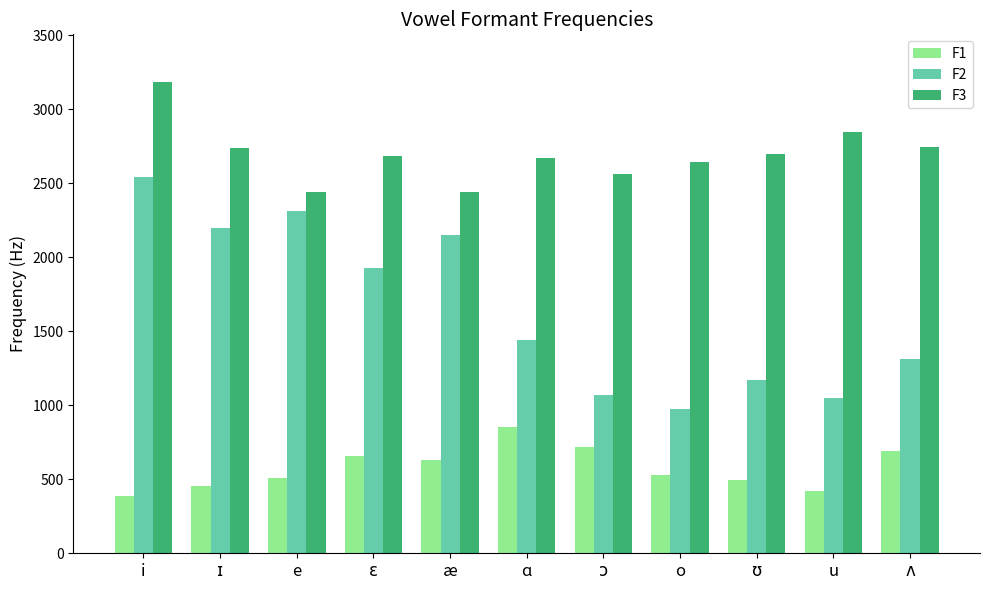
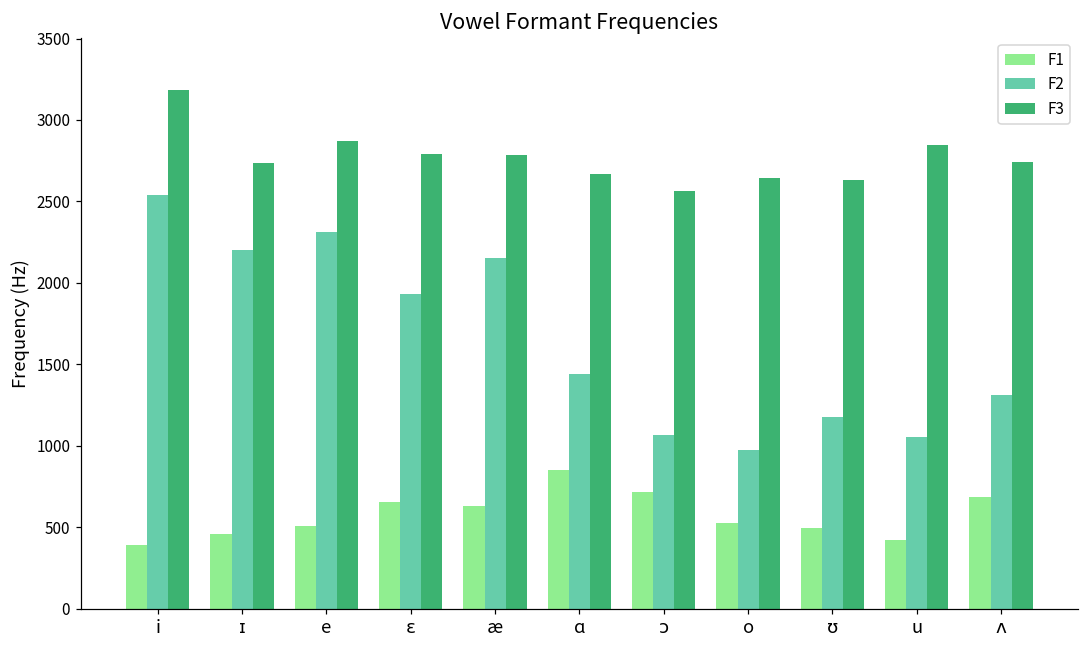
  {
    "F3": {
      "i": 3190,
      "ɪ": 2730,
-     "e": 2440,
-     "ɛ": 2680,
-     "æ": 2440,
+     "e": 2870,
+     "ɛ": 2790,
+     "æ": 2790,
      "ɑ": 2670,
      "ɔ": 2560,
      "o": 2640,
-     "ʊ": 2690,
+     "ʊ": 2630,
      "u": 2850,
      "ʌ": 2740
    }
  }
